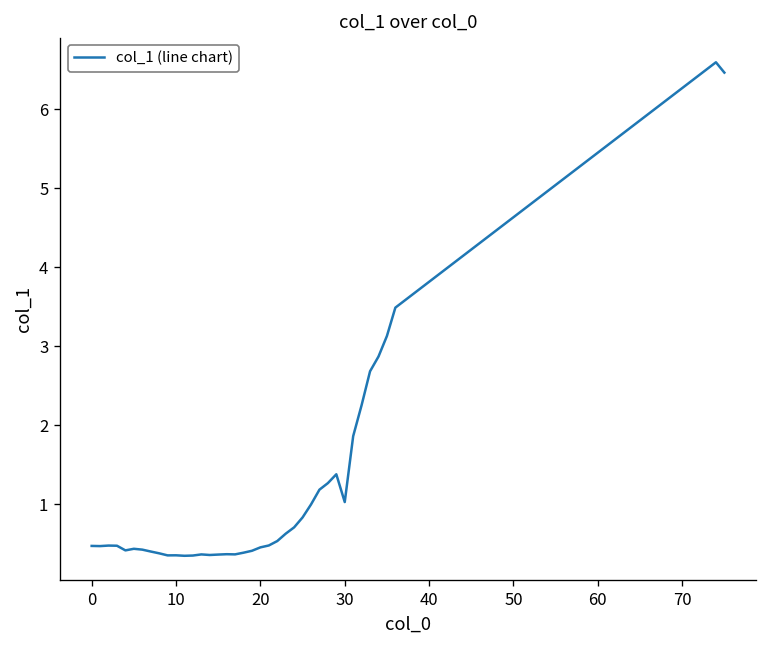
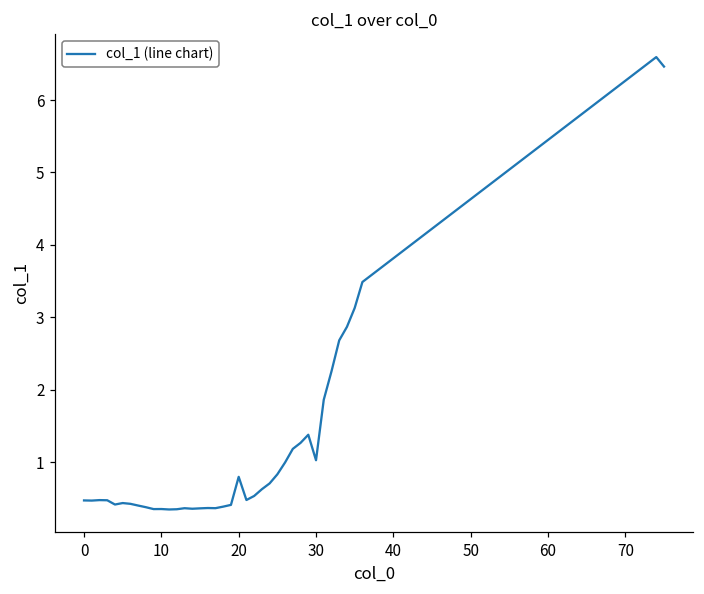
  {
    "0": 0.5,
    "10": 0.4,
-   "20": 0.5,
+   "20": 0.8,
    "30": 1.0
  }
